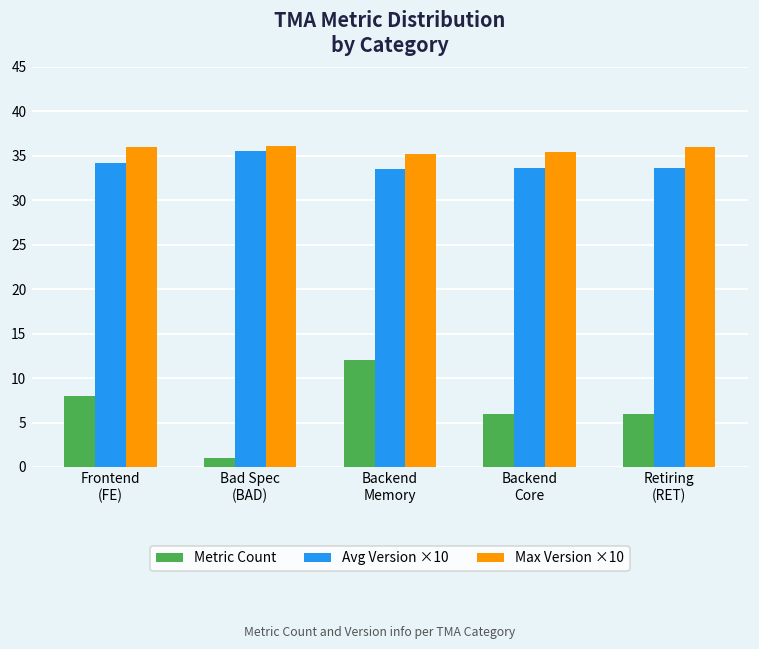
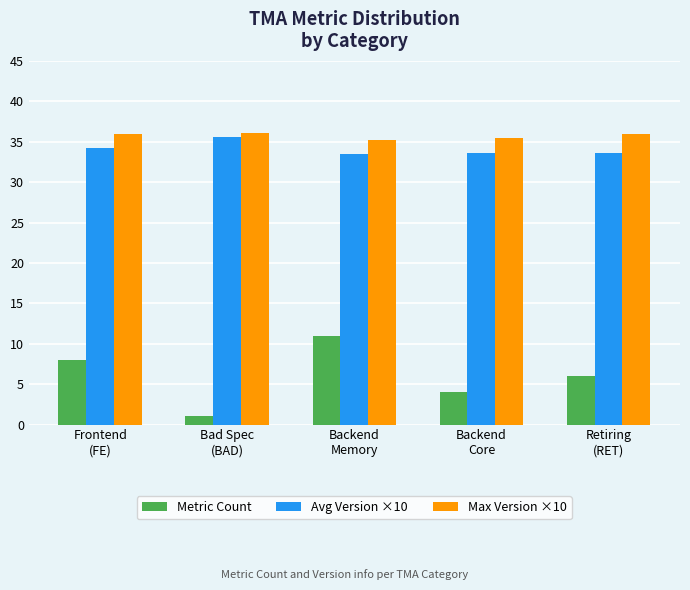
  {
    "Metric Count": {
      "Frontend (FE)": 8,
      "Bad Spec (BAD)": 1,
-     "Backend Memory": 12,
-     "Backend Core": 6,
+     "Backend Memory": 11,
+     "Backend Core": 4,
      "Retiring (RET)": 6
    },
    "Avg Version ×10": {
      "Frontend (FE)": 34,
      "Bad Spec (BAD)": 36,
      "Backend Memory": 34,
      "Backend Core": 34,
      "Retiring (RET)": 34
    },
    "Max Version ×10": {
      "Frontend (FE)": 36,
      "Bad Spec (BAD)": 36,
      "Backend Memory": 35,
      "Backend Core": 35,
      "Retiring (RET)": 36
    }
  }
